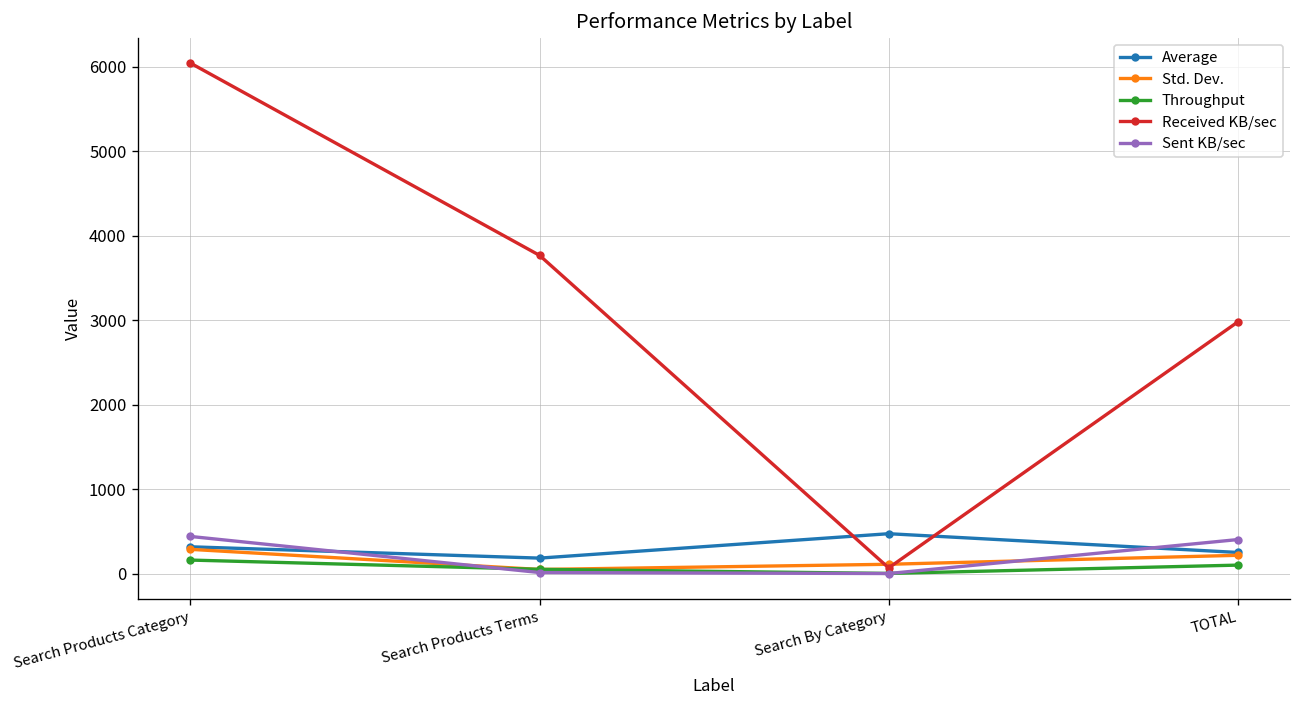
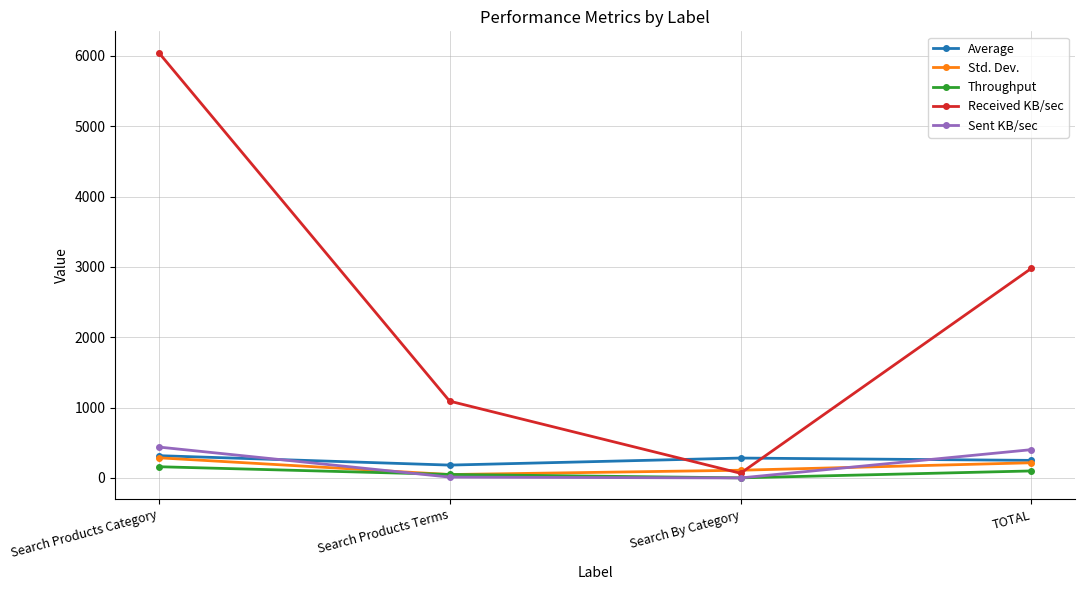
  {
    "Average": {
      "Search Products Terms": 200,
-     "Search By Category": 500
+     "Search By Category": 300
    },
    "Std. Dev.": {
      "Search By Category": 100
    },
    "Throughput": {
      "Search Products Category": 200,
      "TOTAL": 100
    },
    "Received KB/sec": {
      "Search Products Category": 6000,
-     "Search Products Terms": 3800,
+     "Search Products Terms": 1100,
      "Search By Category": 100,
      "TOTAL": 3000
    },
    "Sent KB/sec": {
      "Search Products Category": 400,
      "TOTAL": 400
    }
  }
